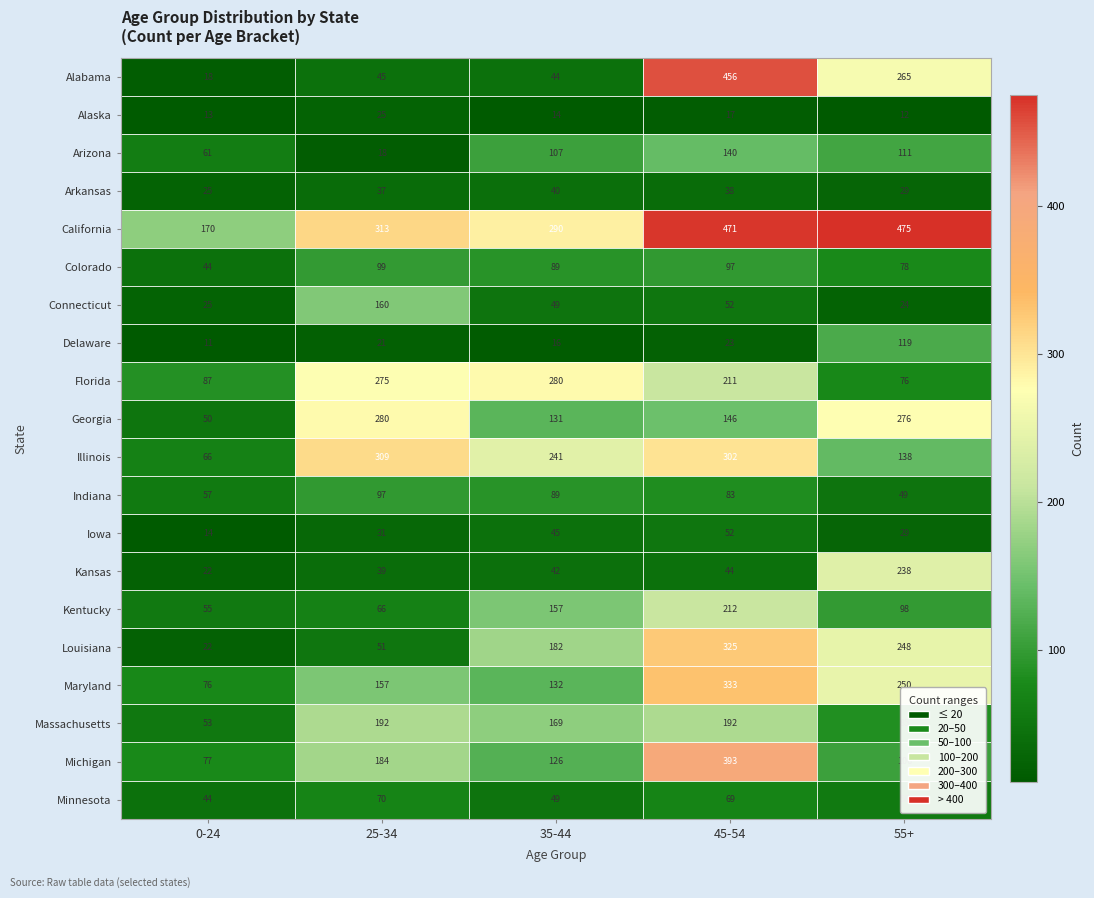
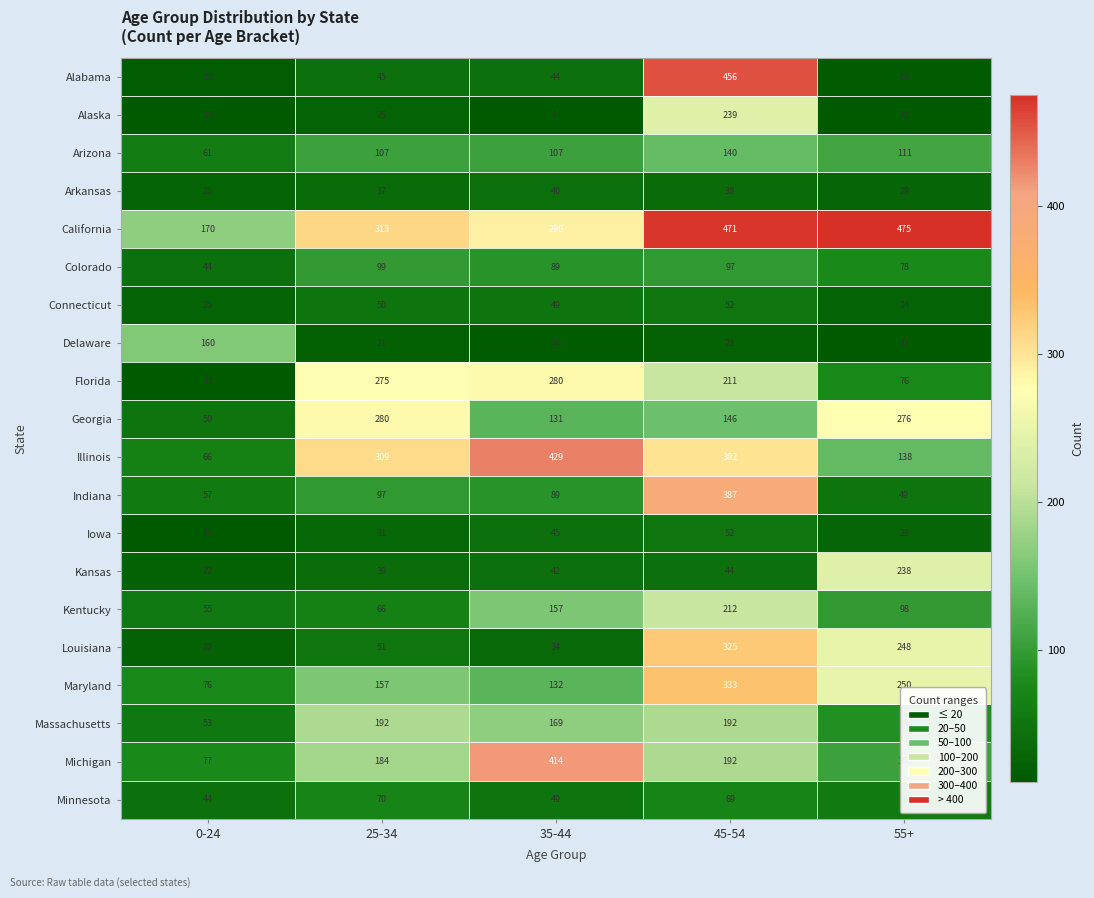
  {
    "Alabama": {
      "0-24": 18,
      "25-34": 45,
      "35-44": 44,
      "45-54": 456,
-     "55+": 265
+     "55+": 16
    },
    "Alaska": {
      "0-24": 13,
      "25-34": 25,
      "35-44": 14,
-     "45-54": 17,
+     "45-54": 239,
      "55+": 12
    },
    "Arizona": {
      "0-24": 61,
-     "25-34": 18,
+     "25-34": 107,
      "35-44": 107,
      "45-54": 140,
      "55+": 111
    },
    "Arkansas": {
      "0-24": 25,
      "25-34": 37,
      "35-44": 40,
      "45-54": 38,
      "55+": 29
    },
    "California": {
      "0-24": 170,
      "25-34": 313,
      "35-44": 290,
      "45-54": 471,
      "55+": 475
    },
    "Colorado": {
      "0-24": 44,
      "25-34": 99,
      "35-44": 89,
      "45-54": 97,
      "55+": 78
    },
    "Connecticut": {
      "0-24": 25,
-     "25-34": 160,
+     "25-34": 50,
      "35-44": 49,
      "45-54": 52,
      "55+": 24
    },
    "Delaware": {
-     "0-24": 11,
+     "0-24": 160,
      "25-34": 21,
      "35-44": 16,
-     "55+": 119
+     "55+": 11
    },
    "Florida": {
-     "0-24": 87,
+     "0-24": 12,
      "25-34": 275,
      "35-44": 280,
      "45-54": 211,
      "55+": 76
    },
    "Georgia": {
      "0-24": 50,
      "25-34": 280,
      "35-44": 131,
      "45-54": 146,
      "55+": 276
    },
    "Illinois": {
      "0-24": 66,
      "25-34": 309,
-     "35-44": 241,
+     "35-44": 429,
      "45-54": 302,
      "55+": 138
    },
    "Indiana": {
      "0-24": 57,
      "25-34": 97,
      "35-44": 89,
-     "45-54": 83,
+     "45-54": 387,
      "55+": 49
    },
    "Iowa": {
      "0-24": 14,
      "25-34": 31,
      "35-44": 45,
      "45-54": 52,
      "55+": 29
    },
    "Kansas": {
      "25-34": 39,
      "35-44": 42,
      "45-54": 44,
      "55+": 238
    },
    "Kentucky": {
      "0-24": 55,
      "25-34": 66,
      "35-44": 157,
      "45-54": 212,
      "55+": 98
    },
    "Louisiana": {
      "25-34": 51,
-     "35-44": 182,
+     "35-44": 34,
      "45-54": 325,
      "55+": 248
    },
    "Maryland": {
      "0-24": 76,
      "25-34": 157,
      "35-44": 132,
      "45-54": 333
    },
    "Massachusetts": {
      "0-24": 53,
      "25-34": 192,
      "35-44": 169,
      "45-54": 192
    },
    "Michigan": {
      "0-24": 77,
      "25-34": 184,
-     "35-44": 126,
-     "45-54": 393
+     "35-44": 414,
+     "45-54": 192
    },
    "Minnesota": {
      "0-24": 44,
      "25-34": 70,
      "35-44": 49,
      "45-54": 69
    }
  }
